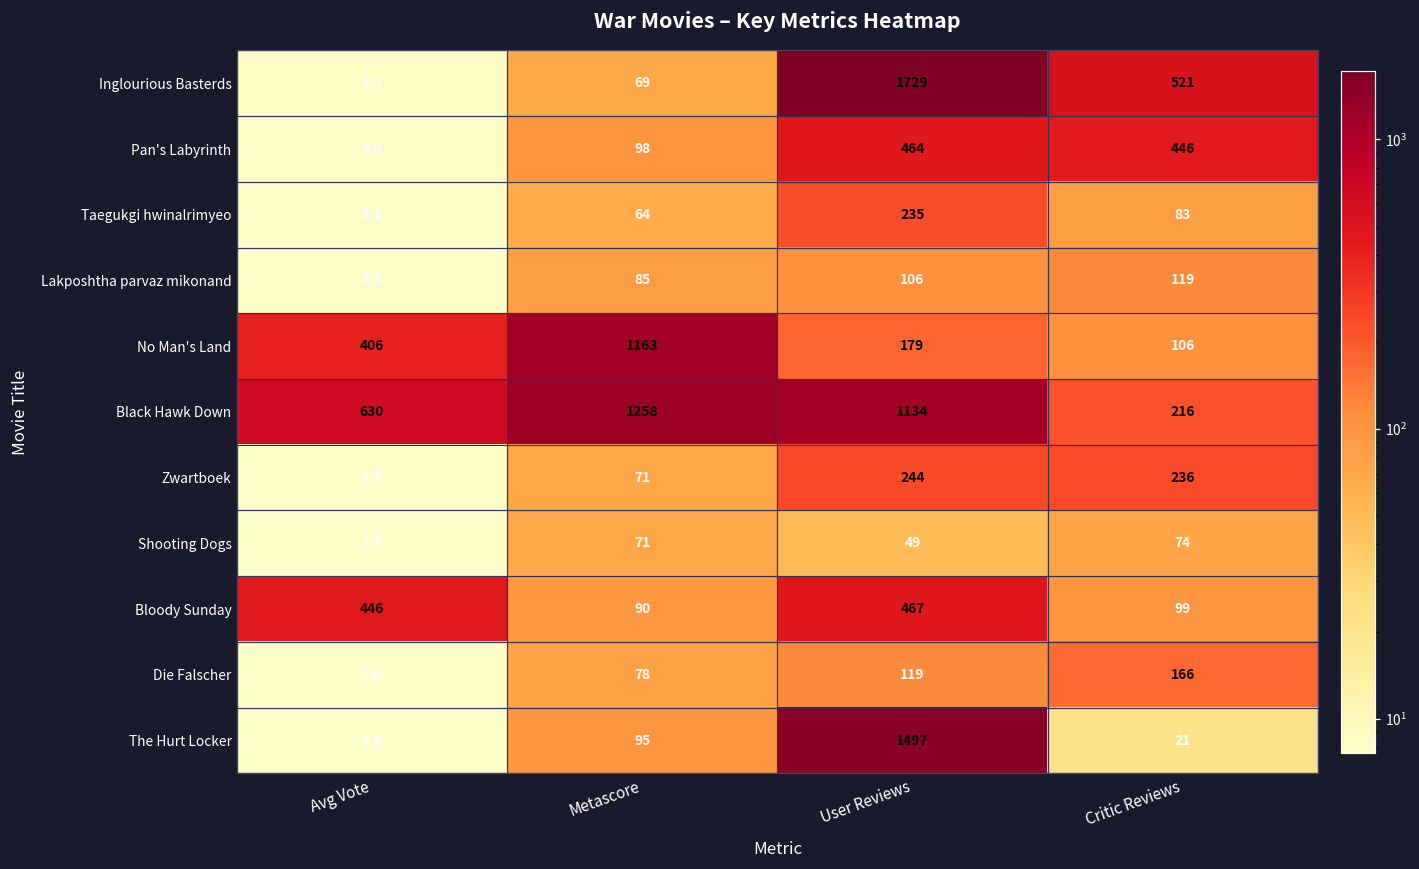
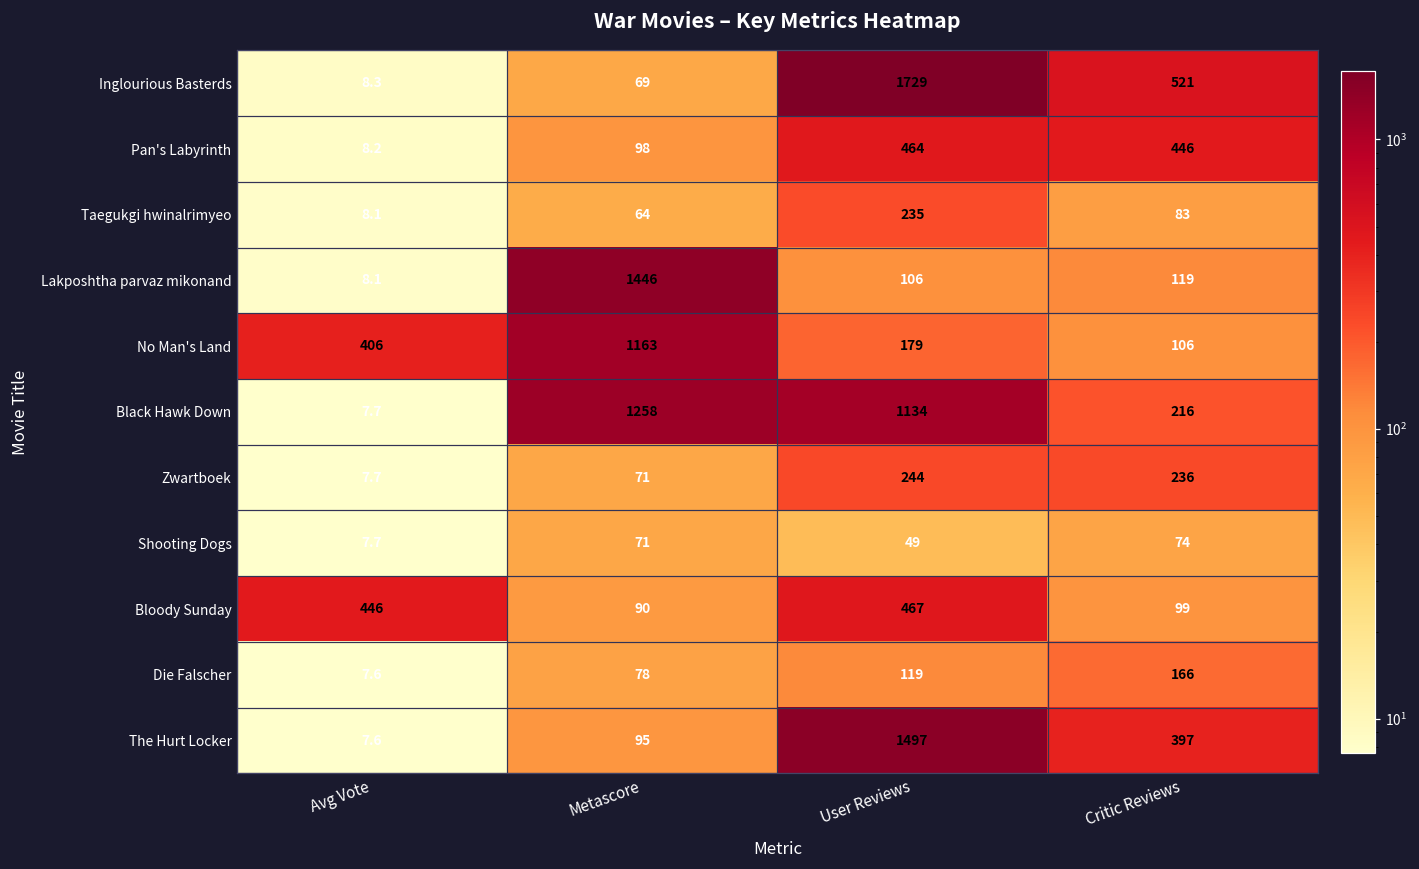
  {
    "Inglourious Basterds": {
      "Avg Vote": 8.3,
      "Metascore": 69,
      "User Reviews": 1729,
      "Critic Reviews": 521
    },
    "Pan's Labyrinth": {
      "Avg Vote": 8.2,
      "Metascore": 98,
      "User Reviews": 464,
      "Critic Reviews": 446
    },
    "Taegukgi hwinalrimyeo": {
      "Avg Vote": 8.1,
      "Metascore": 64,
      "User Reviews": 235,
      "Critic Reviews": 83
    },
    "Lakposhtha parvaz mikonand": {
      "Avg Vote": 8.1,
-     "Metascore": 85,
+     "Metascore": 1446,
      "User Reviews": 106,
      "Critic Reviews": 119
    },
    "No Man's Land": {
      "Avg Vote": 406,
      "Metascore": 1163,
      "User Reviews": 179,
      "Critic Reviews": 106
    },
    "Black Hawk Down": {
-     "Avg Vote": 630,
+     "Avg Vote": 7.7,
      "Metascore": 1258,
      "User Reviews": 1134,
      "Critic Reviews": 216
    },
    "Zwartboek": {
      "Avg Vote": 7.7,
      "Metascore": 71,
      "User Reviews": 244,
      "Critic Reviews": 236
    },
    "Shooting Dogs": {
      "Avg Vote": 7.7,
      "Metascore": 71,
      "User Reviews": 49,
      "Critic Reviews": 74
    },
    "Bloody Sunday": {
      "Avg Vote": 446,
      "Metascore": 90,
      "User Reviews": 467,
      "Critic Reviews": 99
    },
    "Die Falscher": {
      "Avg Vote": 7.6,
      "Metascore": 78,
      "User Reviews": 119,
      "Critic Reviews": 166
    },
    "The Hurt Locker": {
      "Avg Vote": 7.6,
      "Metascore": 95,
      "User Reviews": 1497,
-     "Critic Reviews": 21
+     "Critic Reviews": 397
    }
  }
